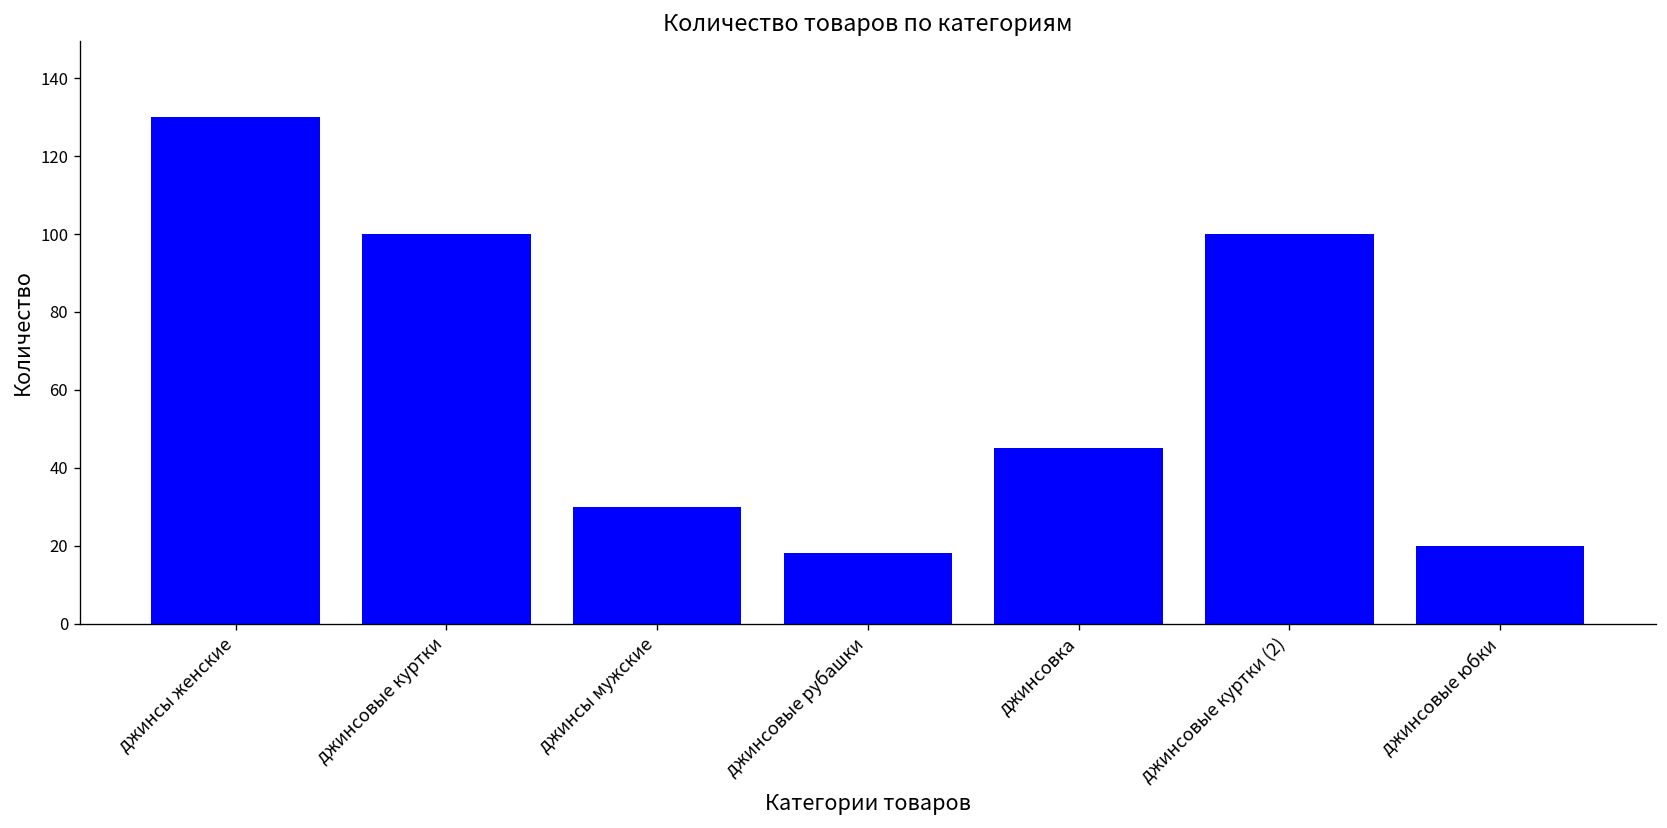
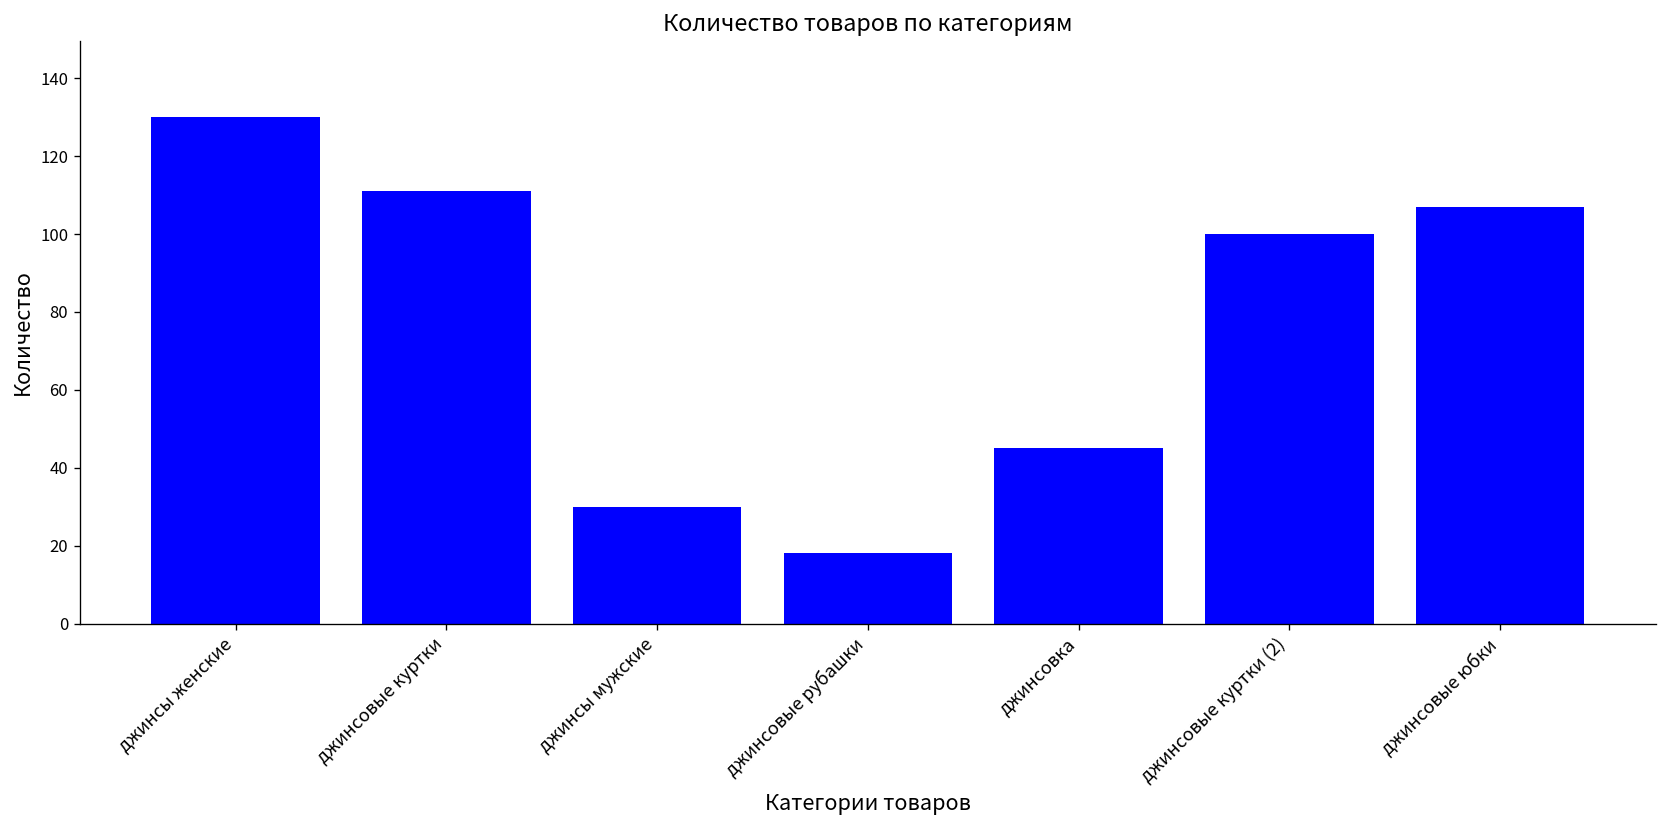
  {
    "джинсы женские": 130,
-   "джинсовые куртки": 100,
+   "джинсовые куртки": 111,
    "джинсы мужские": 30,
    "джинсовые рубашки": 18,
    "джинсовка": 45,
    "джинсовые куртки (2)": 100,
-   "джинсовые юбки": 20
+   "джинсовые юбки": 107
  }
